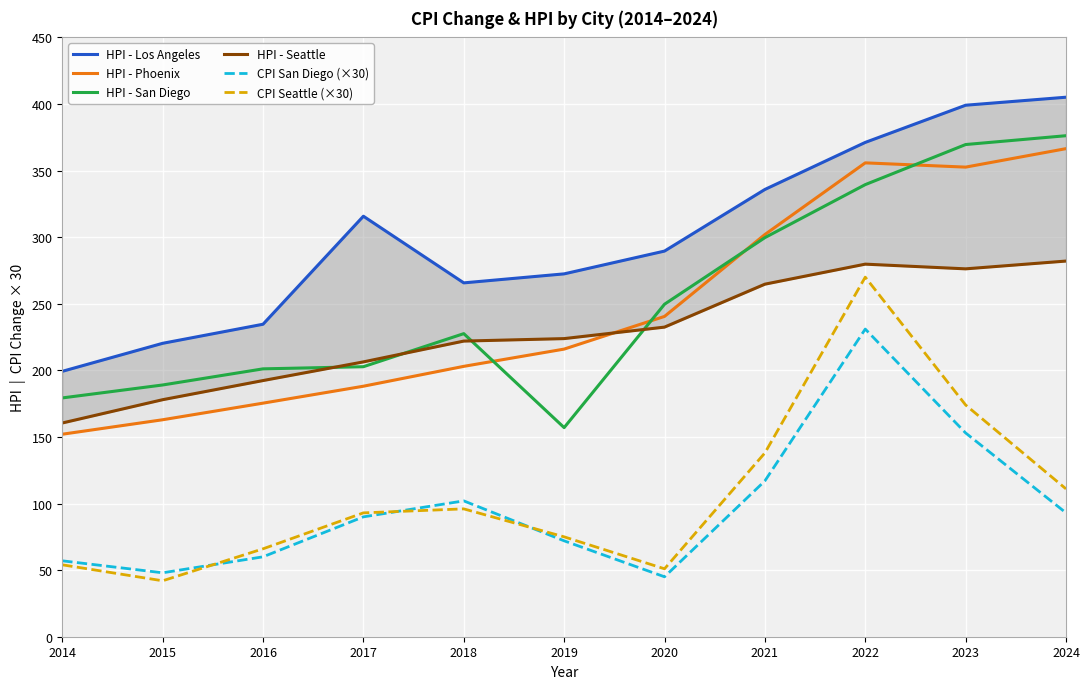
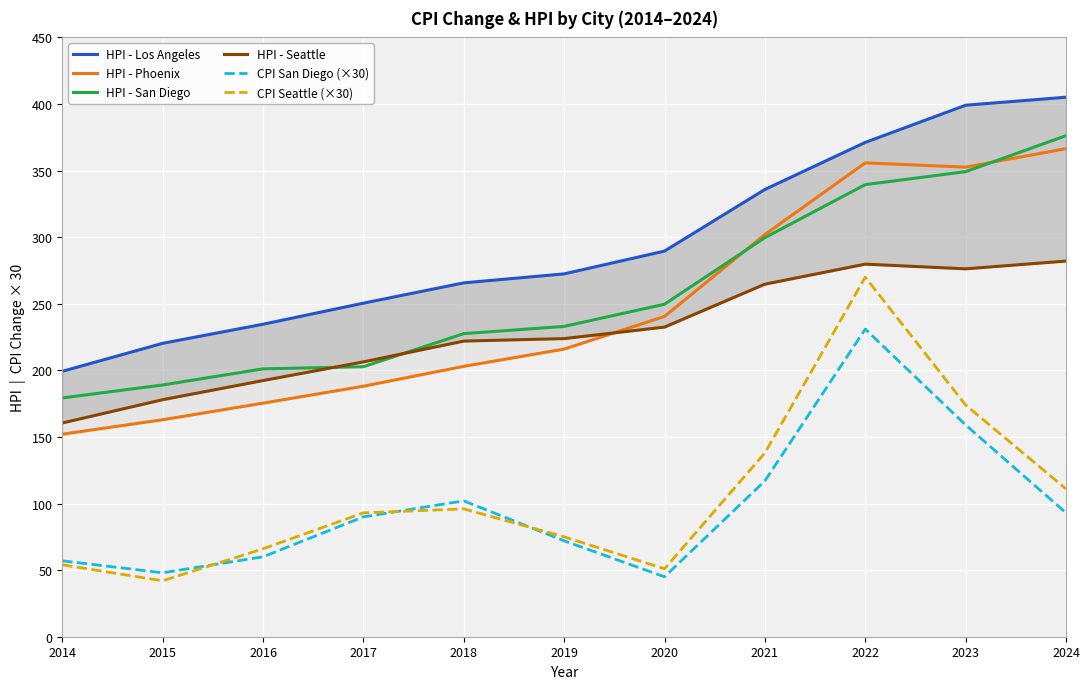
  {
    "HPI - Los Angeles": {
      "2014": 199,
      "2015": 220,
      "2016": 235,
-     "2017": 316,
+     "2017": 250,
      "2018": 266,
      "2019": 272,
      "2020": 290,
      "2021": 336,
      "2022": 371,
      "2023": 399,
      "2024": 405
    },
    "HPI - San Diego": {
      "2014": 179,
      "2015": 189,
      "2016": 201,
      "2017": 203,
      "2018": 228,
-     "2019": 157,
+     "2019": 233,
      "2020": 250,
      "2021": 300,
      "2022": 339,
-     "2023": 370,
+     "2023": 349,
      "2024": 376
    },
    "HPI - Seattle": {
      "2020": 232,
      "2021": 265,
      "2022": 280,
      "2023": 276,
      "2024": 282
    },
    "CPI San Diego (×30)": {
      "2014": 57,
      "2015": 48,
      "2016": 60,
      "2017": 90,
      "2018": 102,
      "2019": 72,
      "2020": 45,
      "2021": 117,
      "2022": 231,
-     "2023": 153,
+     "2023": 159,
      "2024": 93
    }
  }
